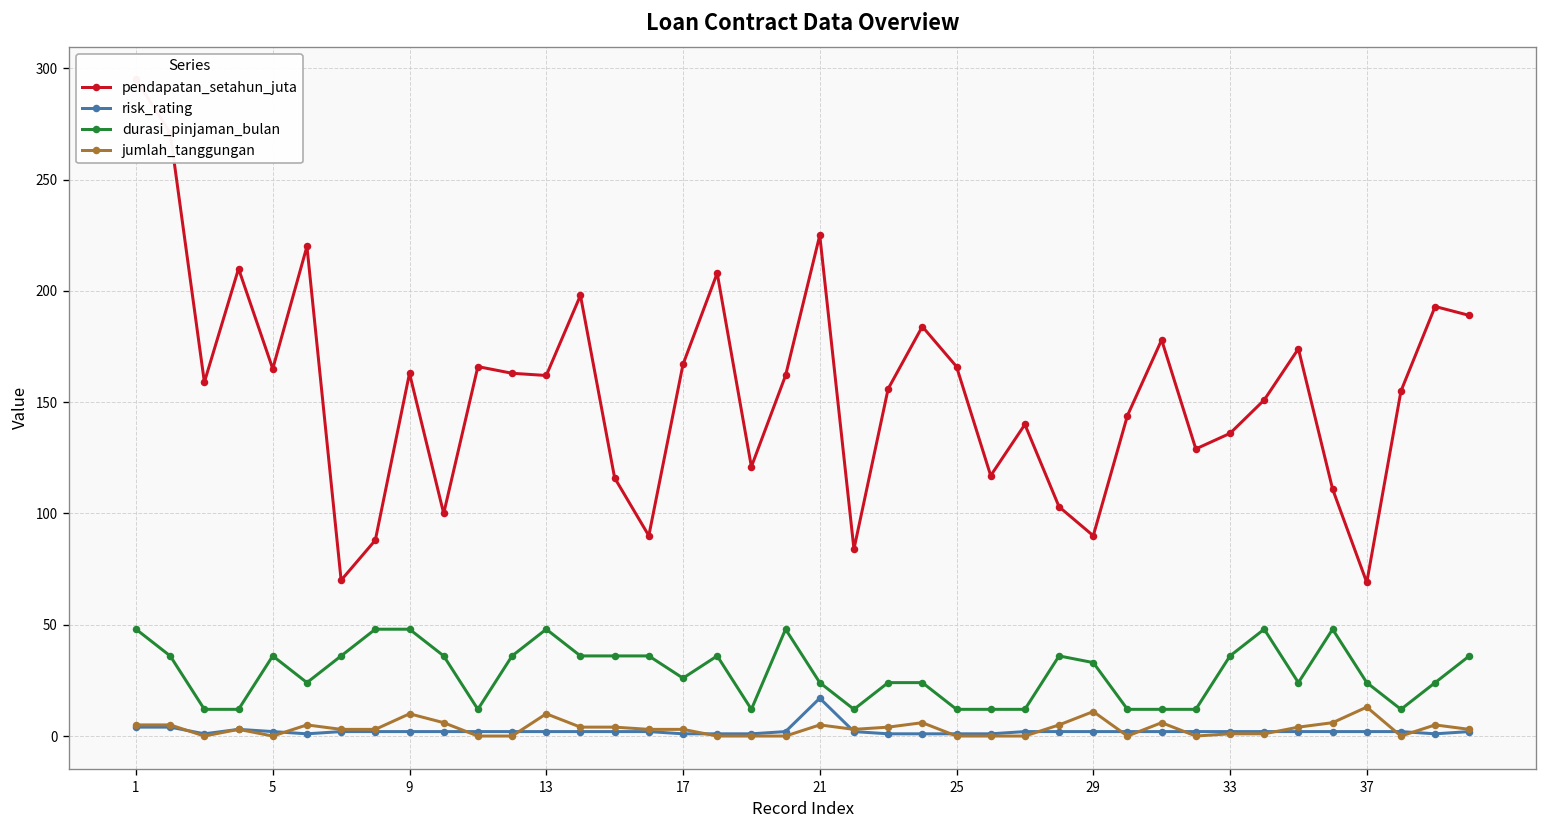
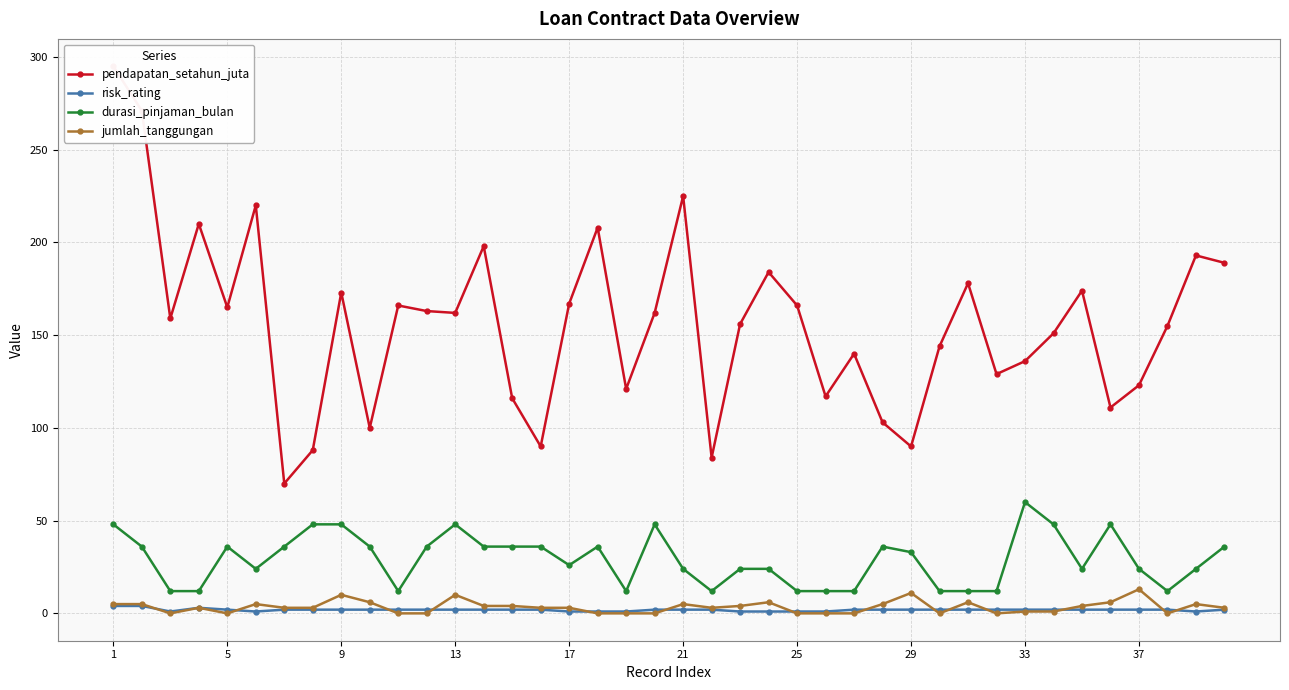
  {
    "pendapatan_setahun_juta": {
      "5": 165,
-     "9": 163,
+     "9": 173,
      "13": 162,
      "17": 167,
      "21": 225,
      "25": 166,
      "29": 90,
      "33": 136,
-     "37": 69
+     "37": 123
    },
    "risk_rating": {
      "5": 2,
      "9": 2,
      "13": 2,
      "17": 1,
-     "21": 17,
+     "21": 2,
      "29": 2,
      "37": 2
    },
    "durasi_pinjaman_bulan": {
      "1": 48,
      "5": 36,
      "9": 48,
      "13": 48,
      "17": 26,
      "21": 24,
      "25": 12,
      "29": 33,
-     "33": 36,
+     "33": 60,
      "37": 24
    },
    "jumlah_tanggungan": {
      "5": 0,
      "9": 10,
      "13": 10,
      "17": 3,
      "21": 5,
      "29": 11,
      "37": 13
    }
  }
